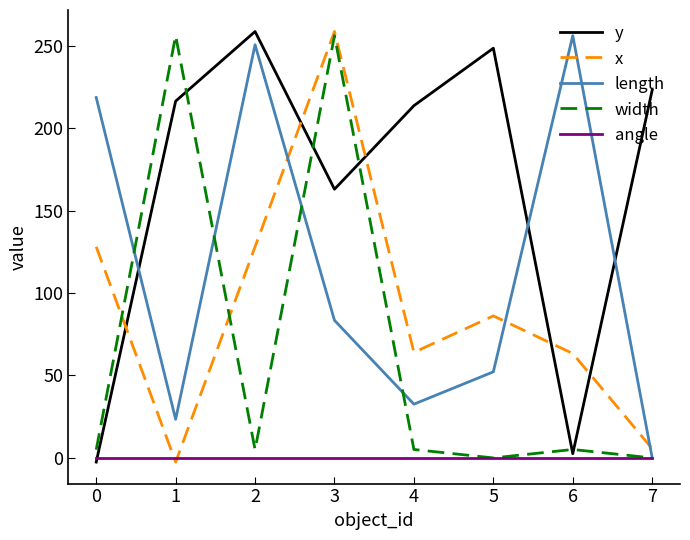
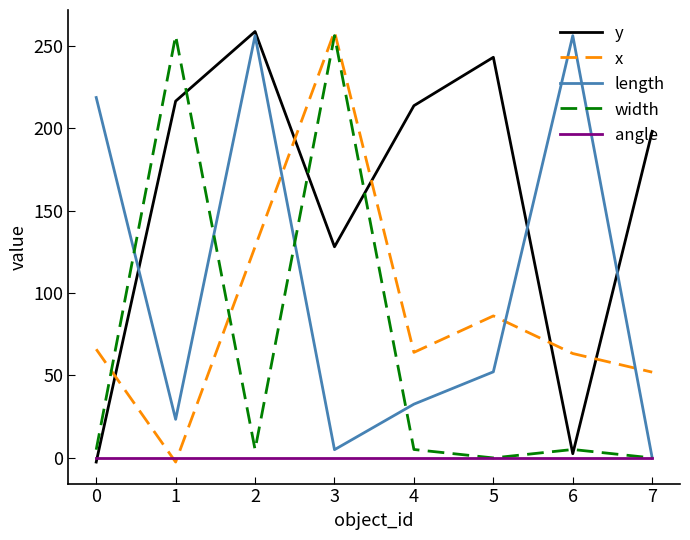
  {
    "y": {
      "0": -3,
      "1": 216,
      "2": 259,
-     "3": 163,
+     "3": 128,
      "4": 214,
-     "5": 248,
+     "5": 243,
      "6": 3,
-     "7": 223
+     "7": 198
    },
    "x": {
-     "0": 128,
+     "0": 66,
      "1": -3,
      "2": 128,
      "3": 259,
      "4": 64,
      "5": 86,
      "6": 63,
-     "7": 6
+     "7": 52
    },
    "length": {
      "0": 219,
      "1": 23,
-     "2": 251,
-     "3": 83,
+     "2": 256,
+     "3": 5,
      "4": 33,
      "5": 52,
      "6": 256
    },
    "width": {
      "0": 5,
      "1": 256,
      "2": 5,
      "3": 256,
      "4": 5,
      "6": 5
    },
    "angle": {
      "0": 0,
      "1": 0,
      "2": 0,
      "3": 0,
      "4": 0,
      "6": 0
    }
  }
